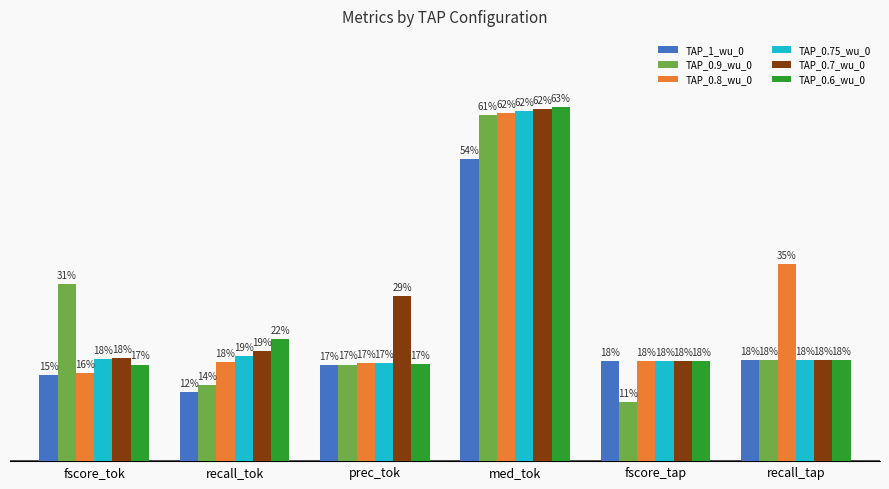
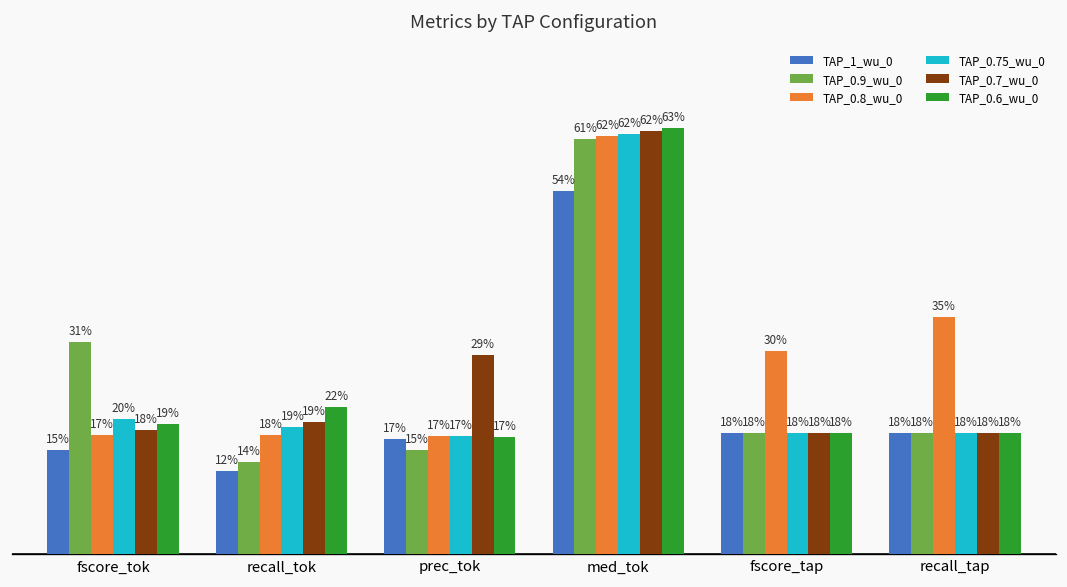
  {
    "TAP_1_wu_0": {
      "fscore_tok": "15%",
      "recall_tok": "12%",
      "prec_tok": "17%",
      "med_tok": "54%",
      "fscore_tap": "18%",
      "recall_tap": "18%"
    },
    "TAP_0.9_wu_0": {
      "fscore_tok": "31%",
      "recall_tok": "14%",
-     "prec_tok": "17%",
+     "prec_tok": "15%",
      "med_tok": "61%",
-     "fscore_tap": "11%",
+     "fscore_tap": "18%",
      "recall_tap": "18%"
    },
    "TAP_0.8_wu_0": {
-     "fscore_tok": "16%",
+     "fscore_tok": "17%",
      "recall_tok": "18%",
      "prec_tok": "17%",
      "med_tok": "62%",
-     "fscore_tap": "18%",
+     "fscore_tap": "30%",
      "recall_tap": "35%"
    },
    "TAP_0.75_wu_0": {
-     "fscore_tok": "18%",
+     "fscore_tok": "20%",
      "recall_tok": "19%",
      "prec_tok": "17%",
      "med_tok": "62%",
      "fscore_tap": "18%",
      "recall_tap": "18%"
    },
    "TAP_0.7_wu_0": {
      "fscore_tok": "18%",
      "recall_tok": "19%",
      "prec_tok": "29%",
      "med_tok": "62%",
      "fscore_tap": "18%",
      "recall_tap": "18%"
    },
    "TAP_0.6_wu_0": {
-     "fscore_tok": "17%",
+     "fscore_tok": "19%",
      "recall_tok": "22%",
      "prec_tok": "17%",
      "med_tok": "63%",
      "fscore_tap": "18%",
      "recall_tap": "18%"
    }
  }
